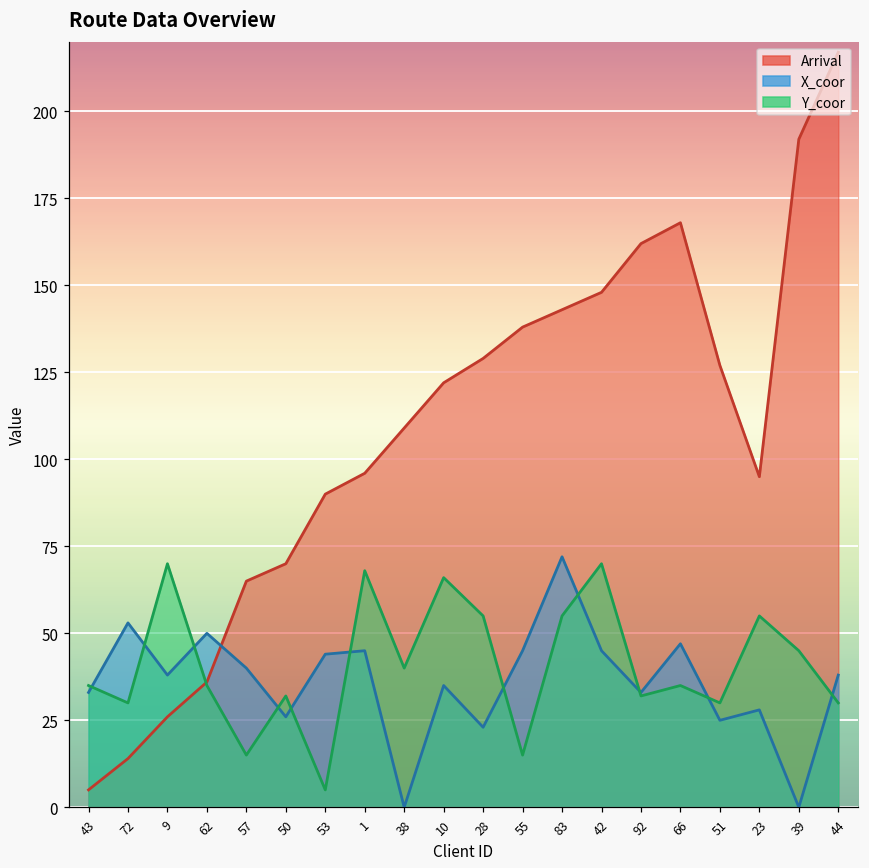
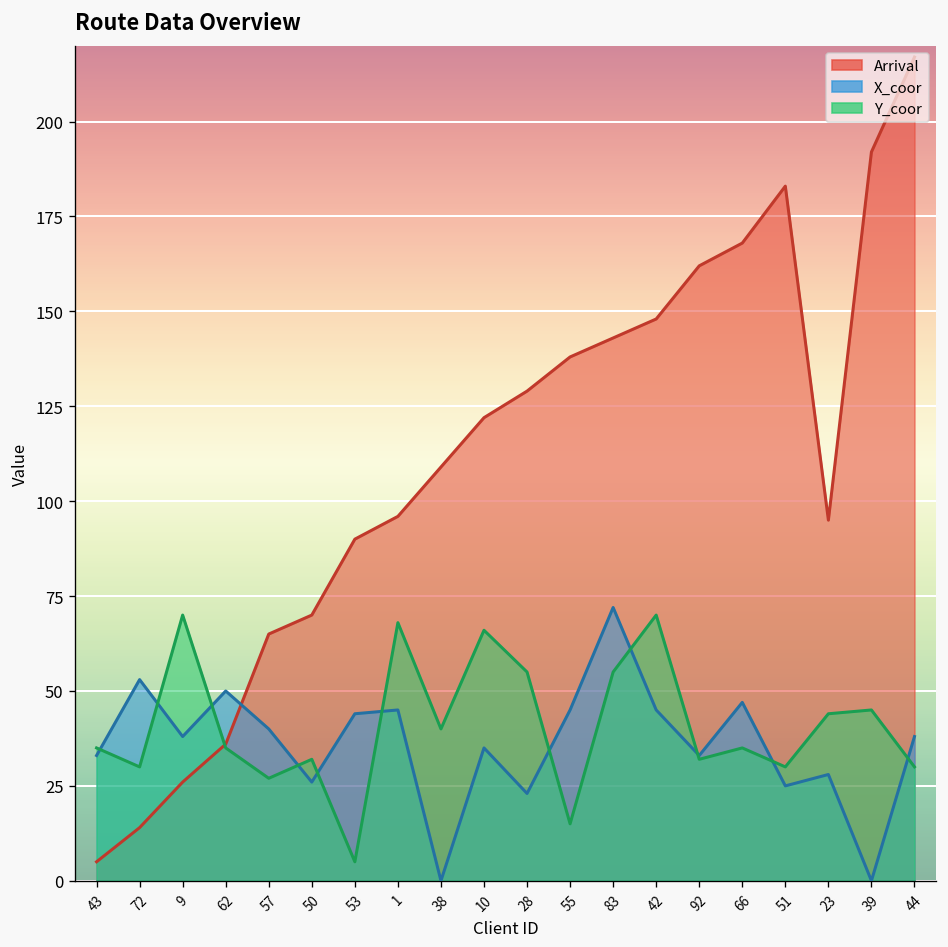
  {
    "Arrival": {
      "43": 5,
      "72": 14,
      "9": 26,
      "62": 36,
      "57": 65,
      "50": 70,
      "53": 90,
      "1": 96,
      "38": 109,
      "10": 122,
      "28": 129,
      "55": 138,
      "83": 143,
      "42": 148,
      "92": 162,
      "66": 168,
-     "51": 127,
+     "51": 183,
      "23": 95,
      "39": 192
    },
    "X_coor": {
      "43": 33,
      "72": 53,
      "9": 38,
      "62": 50,
      "57": 40,
      "50": 26,
      "53": 44,
      "1": 45,
      "38": 0,
      "10": 35,
      "28": 23,
      "55": 45,
      "83": 72,
      "42": 45,
      "92": 33,
      "66": 47,
      "51": 25,
      "23": 28,
      "39": 0,
      "44": 38
    },
    "Y_coor": {
      "43": 35,
      "72": 30,
      "9": 70,
      "62": 35,
-     "57": 15,
+     "57": 27,
      "50": 32,
      "53": 5,
      "1": 68,
      "38": 40,
      "10": 66,
      "28": 55,
      "55": 15,
      "83": 55,
      "42": 70,
      "92": 32,
      "66": 35,
      "51": 30,
-     "23": 55,
+     "23": 44,
      "39": 45,
      "44": 30
    }
  }
